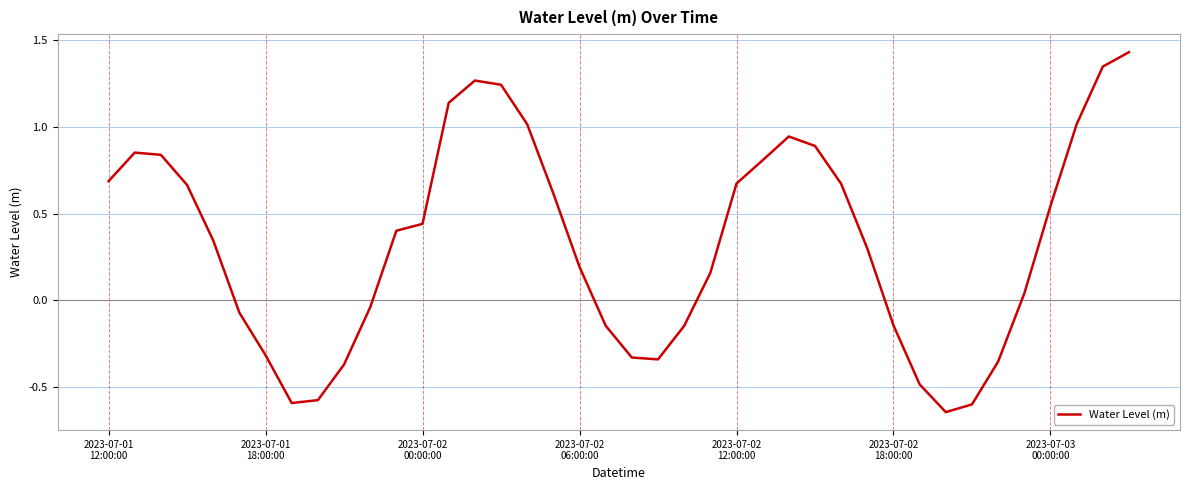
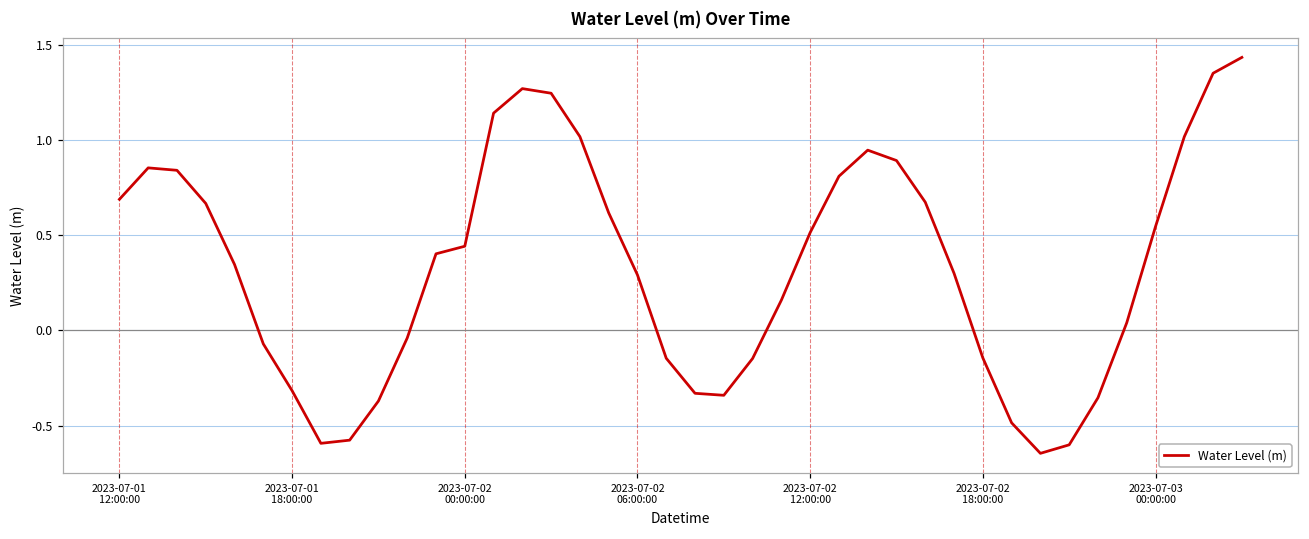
  {
    "2023-07-01 12:00:00": 0.69,
    "2023-07-01 18:00:00": -0.32,
    "2023-07-02 00:00:00": 0.44,
-   "2023-07-02 06:00:00": 0.19,
-   "2023-07-02 12:00:00": 0.67,
+   "2023-07-02 06:00:00": 0.29,
+   "2023-07-02 12:00:00": 0.51,
    "2023-07-02 18:00:00": -0.14,
    "2023-07-03 00:00:00": 0.54
  }
